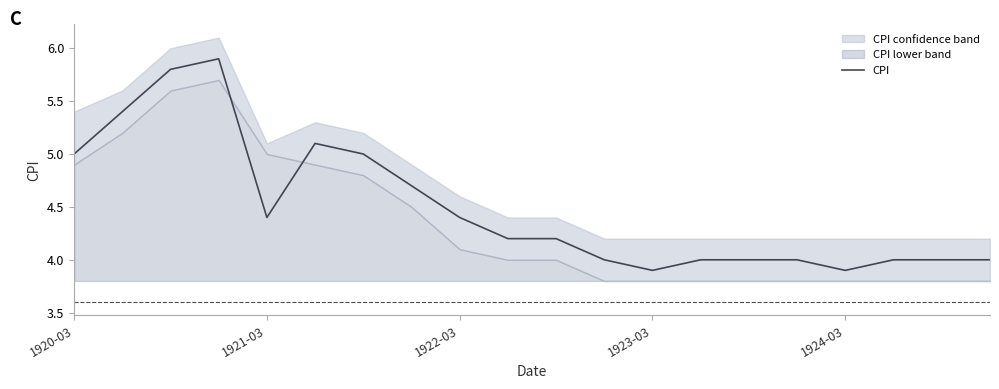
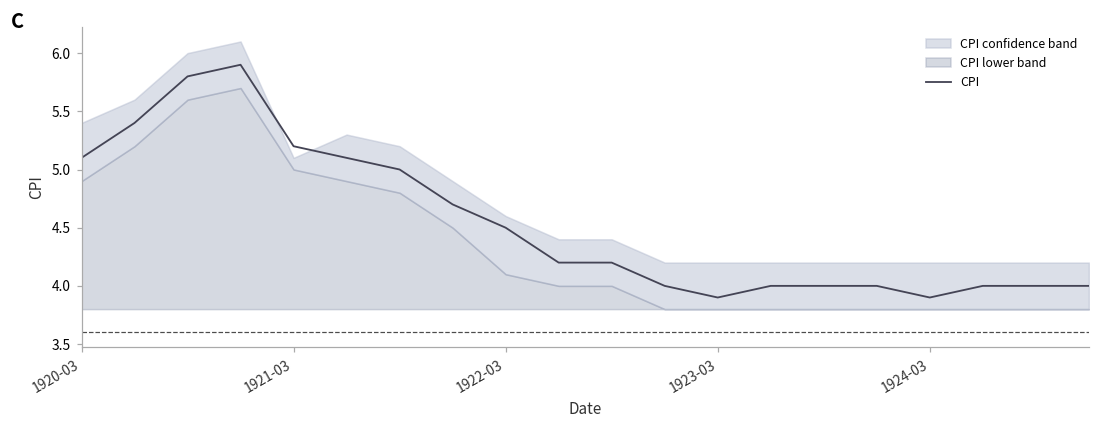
  {
    "CPI": {
-     "1920-03": 5.0,
-     "1921-03": 4.4,
-     "1922-03": 4.4,
+     "1920-03": 5.1,
+     "1921-03": 5.2,
+     "1922-03": 4.5,
      "1923-03": 3.9,
      "1924-03": 3.9
    }
  }
